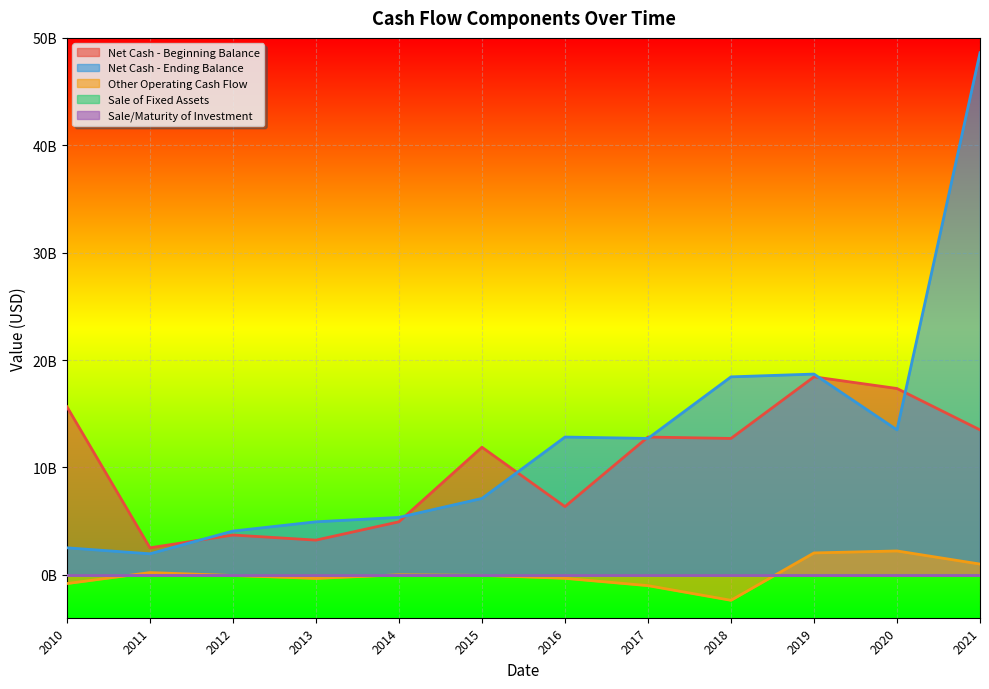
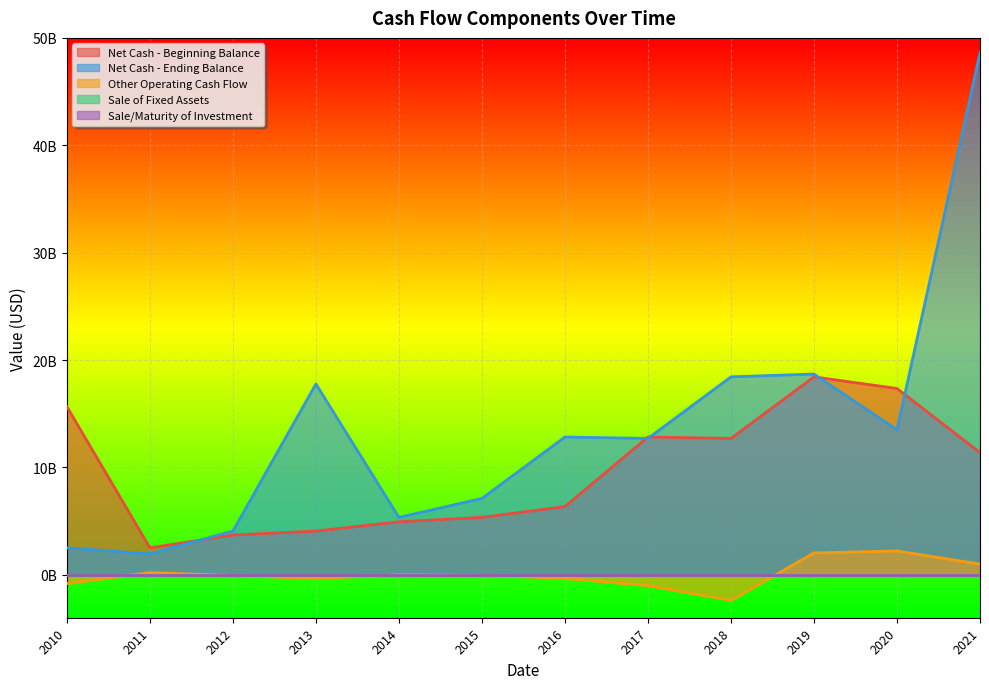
  {
    "Net Cash - Beginning Balance": {
      "2010": 15700000000,
      "2011": 2500000000,
      "2012": 3700000000,
-     "2013": 3200000000,
+     "2013": 4100000000,
      "2014": 4900000000,
-     "2015": 11900000000,
+     "2015": 5300000000,
      "2016": 6300000000,
      "2018": 12700000000,
      "2019": 18400000000,
      "2020": 17300000000,
-     "2021": 13500000000
+     "2021": 11400000000
    },
    "Net Cash - Ending Balance": {
      "2010": 2500000000,
      "2011": 2000000000,
      "2012": 4100000000,
-     "2013": 4900000000,
+     "2013": 17800000000,
      "2014": 5300000000,
      "2015": 7100000000,
      "2016": 12800000000,
      "2018": 18400000000,
      "2019": 18700000000,
      "2020": 13500000000,
      "2021": 48600000000
    },
    "Sale/Maturity of Investment": {
      "2019": 0,
      "2020": 0,
      "2021": 0
    }
  }
